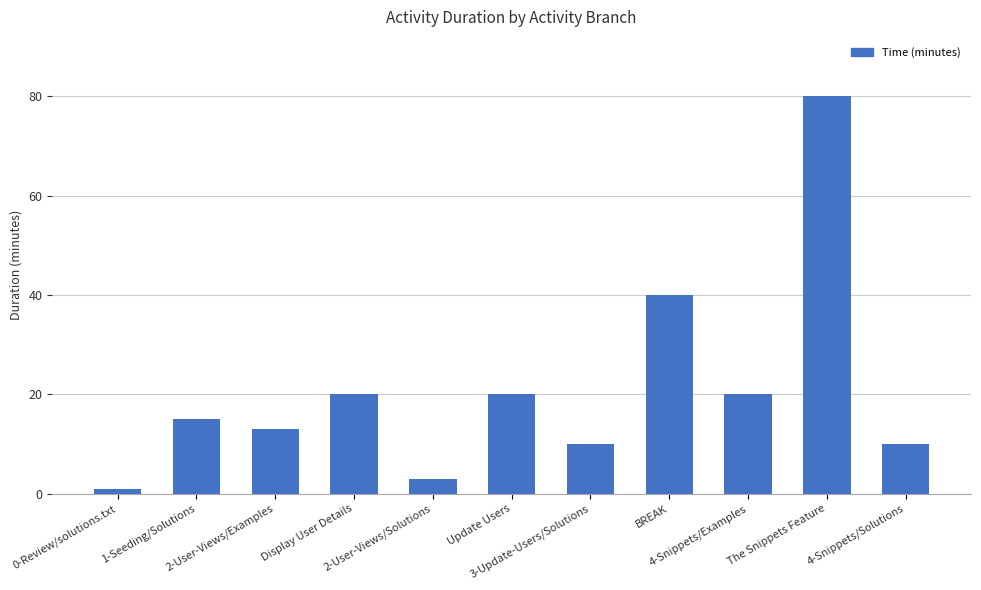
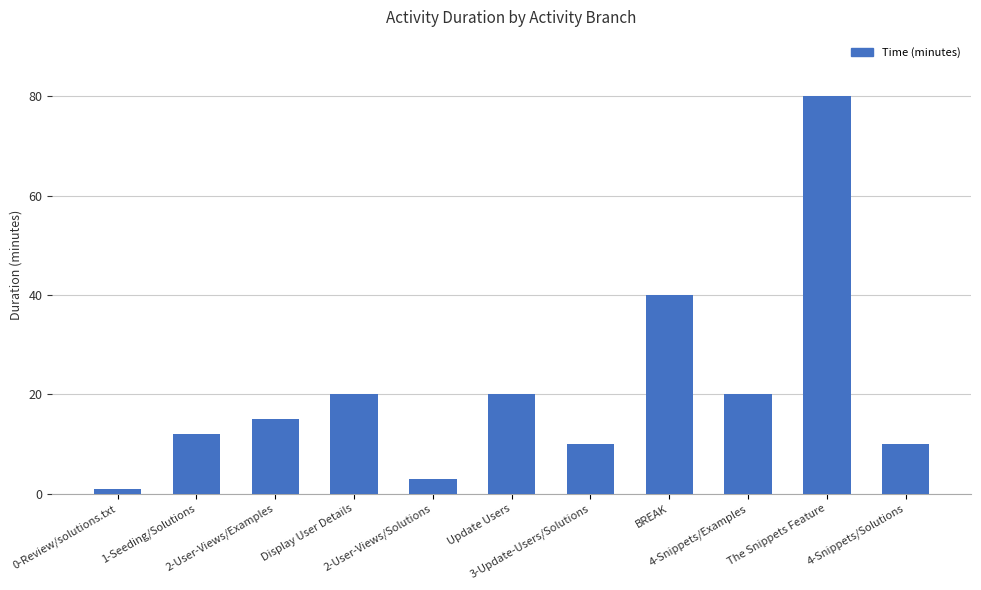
  {
    "0-Review/solutions.txt": 1,
-   "1-Seeding/Solutions": 15,
-   "2-User-Views/Examples": 13,
+   "1-Seeding/Solutions": 12,
+   "2-User-Views/Examples": 15,
    "Display User Details": 20,
    "2-User-Views/Solutions": 3,
    "Update Users": 20,
    "3-Update-Users/Solutions": 10,
    "BREAK": 40,
    "4-Snippets/Examples": 20,
    "The Snippets Feature": 80,
    "4-Snippets/Solutions": 10
  }
